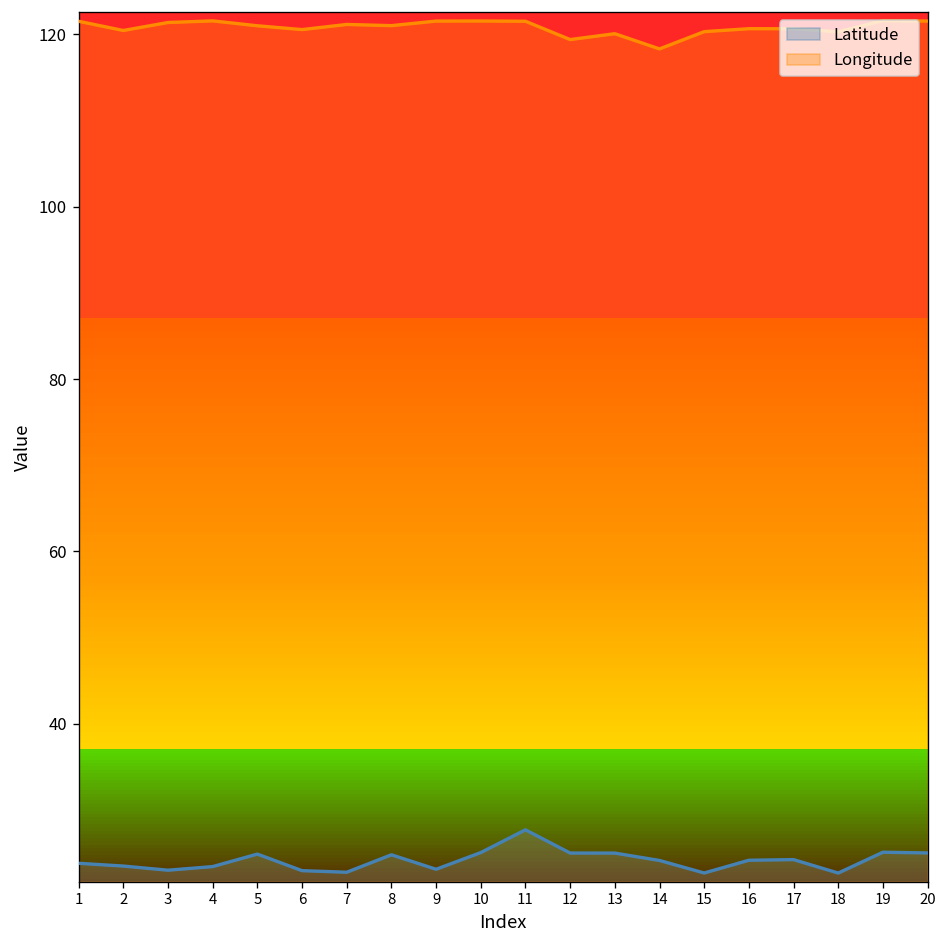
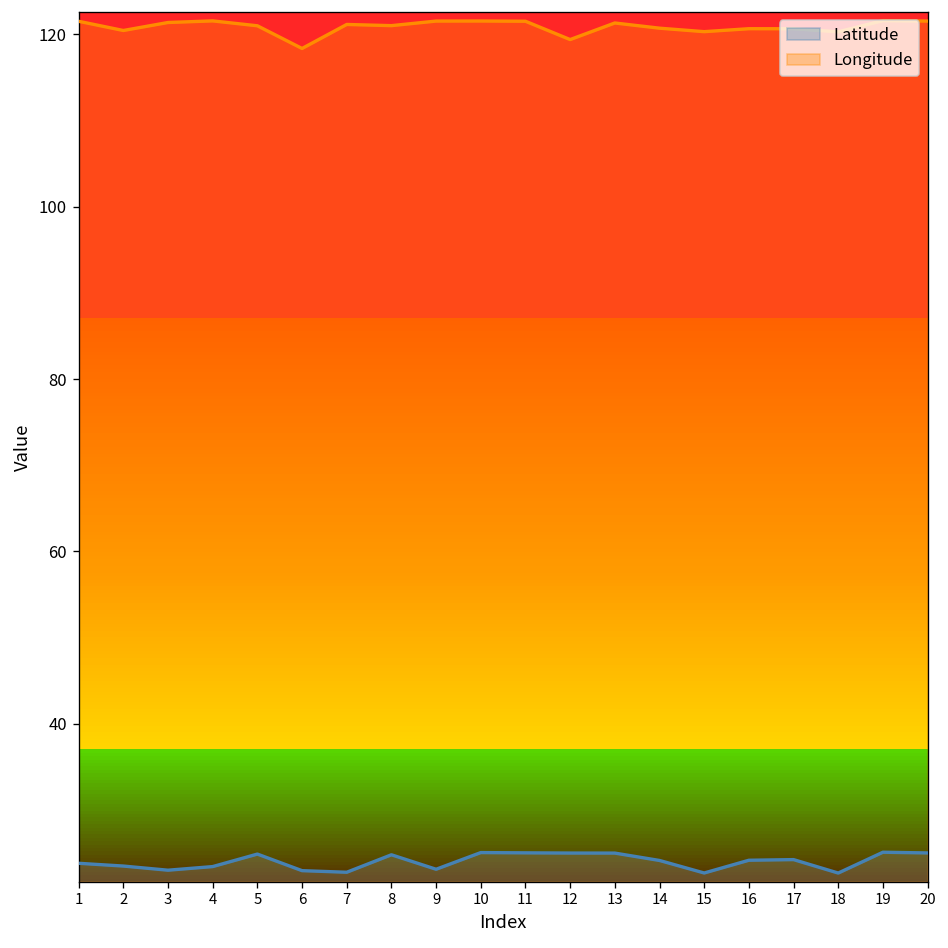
  {
    "Latitude": {
      "1": 24,
      "2": 23,
      "3": 23,
      "4": 23,
      "5": 25,
      "6": 23,
      "7": 23,
      "8": 25,
      "9": 23,
      "10": 25,
-     "11": 28,
+     "11": 25,
      "12": 25,
      "13": 25,
      "14": 24,
      "15": 23,
      "16": 24,
      "17": 24,
      "18": 23,
      "19": 25,
      "20": 25
    },
    "Longitude": {
      "1": 122,
      "2": 120,
      "3": 121,
      "4": 122,
      "5": 121,
-     "6": 121,
+     "6": 118,
      "7": 121,
      "8": 121,
      "9": 122,
      "10": 122,
      "11": 122,
      "12": 119,
-     "13": 120,
-     "14": 118,
+     "13": 121,
+     "14": 121,
      "15": 120,
      "16": 121,
      "20": 122
    }
  }
